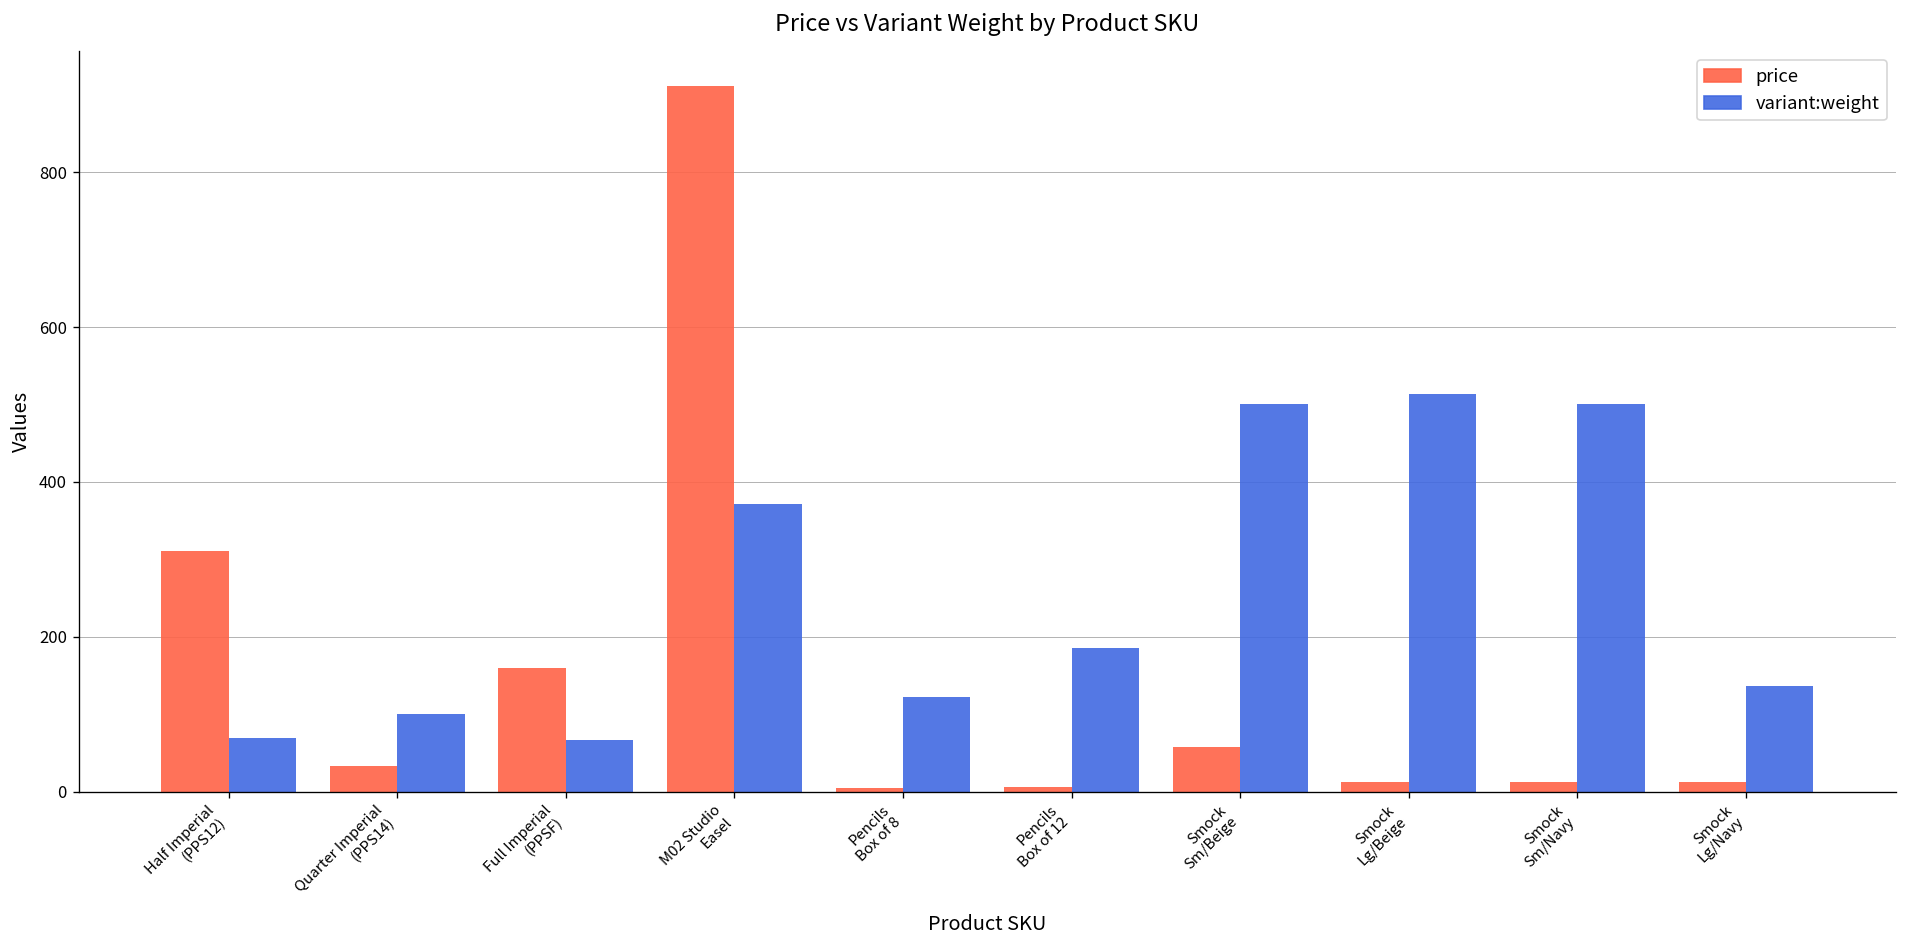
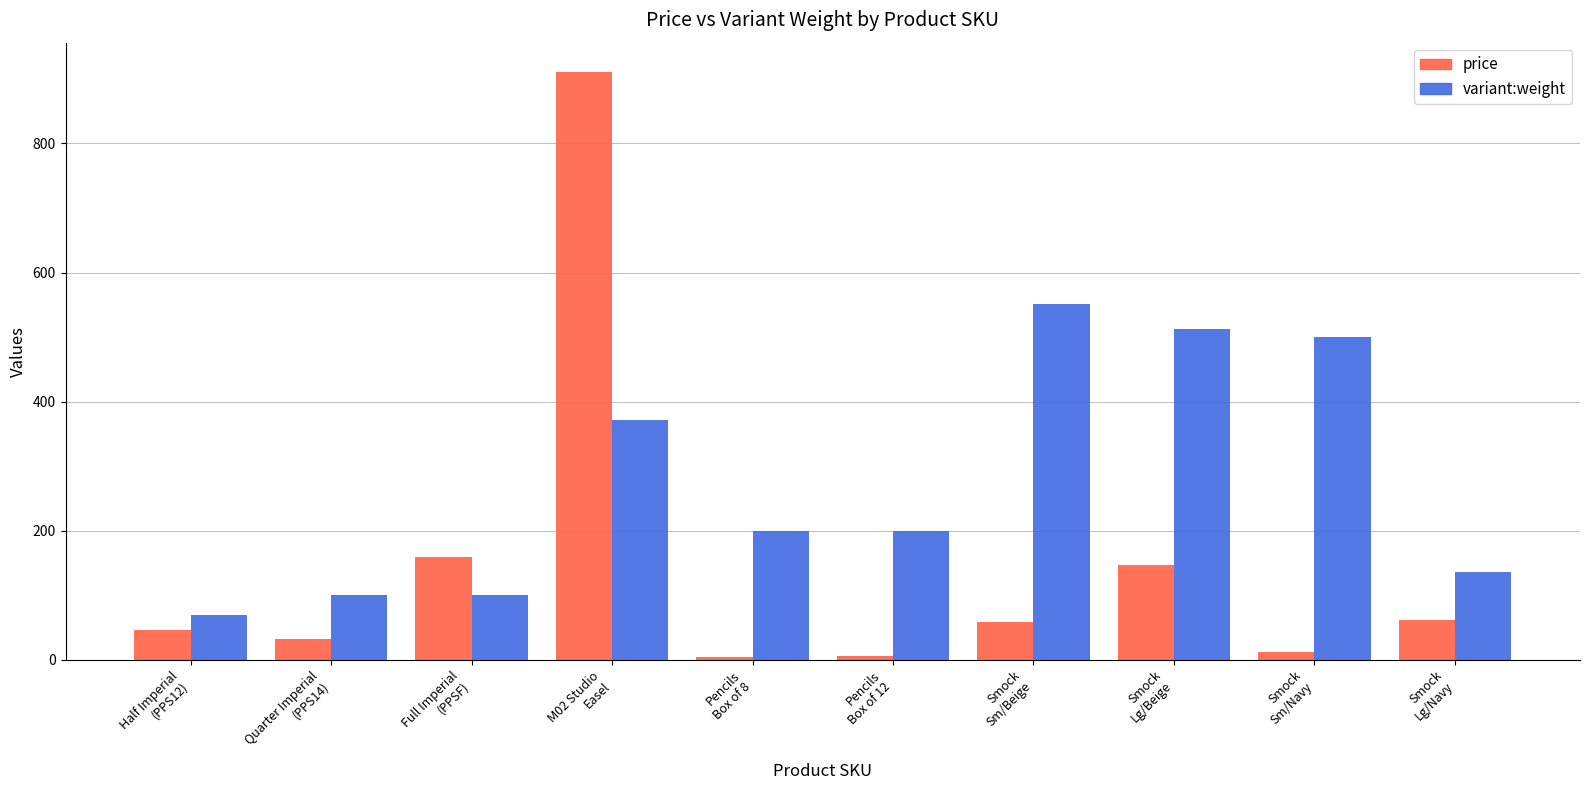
  {
    "price": {
-     "Half Imperial (PPS12)": 310,
+     "Half Imperial (PPS12)": 50,
      "Quarter Imperial (PPS14)": 30,
      "Full Imperial (PPSF)": 160,
      "M02 Studio Easel": 910,
      "Pencils Box of 8": 0,
      "Pencils Box of 12": 10,
      "Smock Sm/Beige": 60,
-     "Smock Lg/Beige": 10,
+     "Smock Lg/Beige": 150,
      "Smock Sm/Navy": 10,
-     "Smock Lg/Navy": 10
+     "Smock Lg/Navy": 60
    },
    "variant:weight": {
      "Half Imperial (PPS12)": 70,
      "Quarter Imperial (PPS14)": 100,
-     "Full Imperial (PPSF)": 70,
+     "Full Imperial (PPSF)": 100,
      "M02 Studio Easel": 370,
-     "Pencils Box of 8": 120,
-     "Pencils Box of 12": 190,
-     "Smock Sm/Beige": 500,
+     "Pencils Box of 8": 200,
+     "Pencils Box of 12": 200,
+     "Smock Sm/Beige": 550,
      "Smock Lg/Beige": 510,
      "Smock Sm/Navy": 500,
      "Smock Lg/Navy": 140
    }
  }
